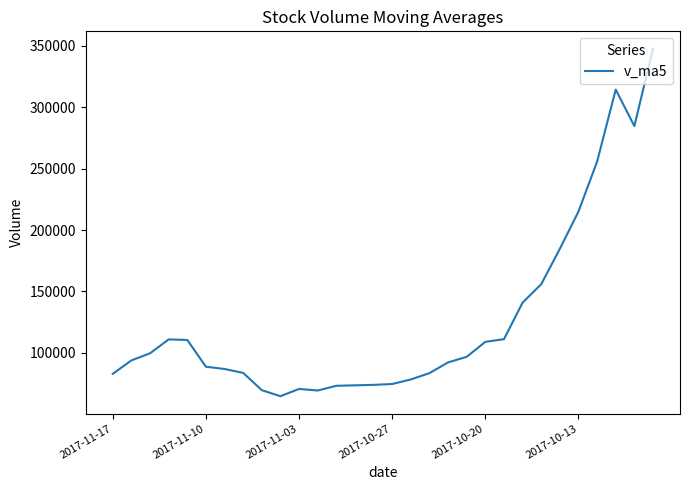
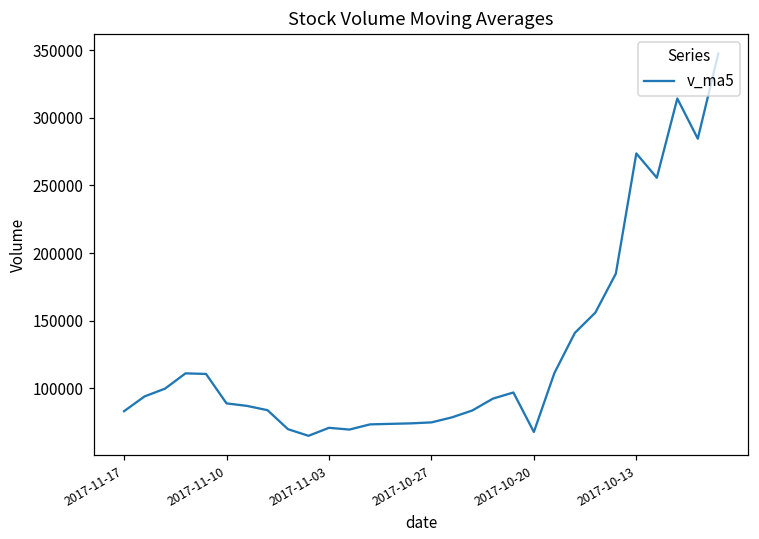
  {
    "2017-11-17": 83000,
    "2017-11-10": 89000,
    "2017-11-03": 71000,
    "2017-10-27": 75000,
-   "2017-10-20": 109000,
-   "2017-10-13": 215000
+   "2017-10-20": 68000,
+   "2017-10-13": 274000
  }
